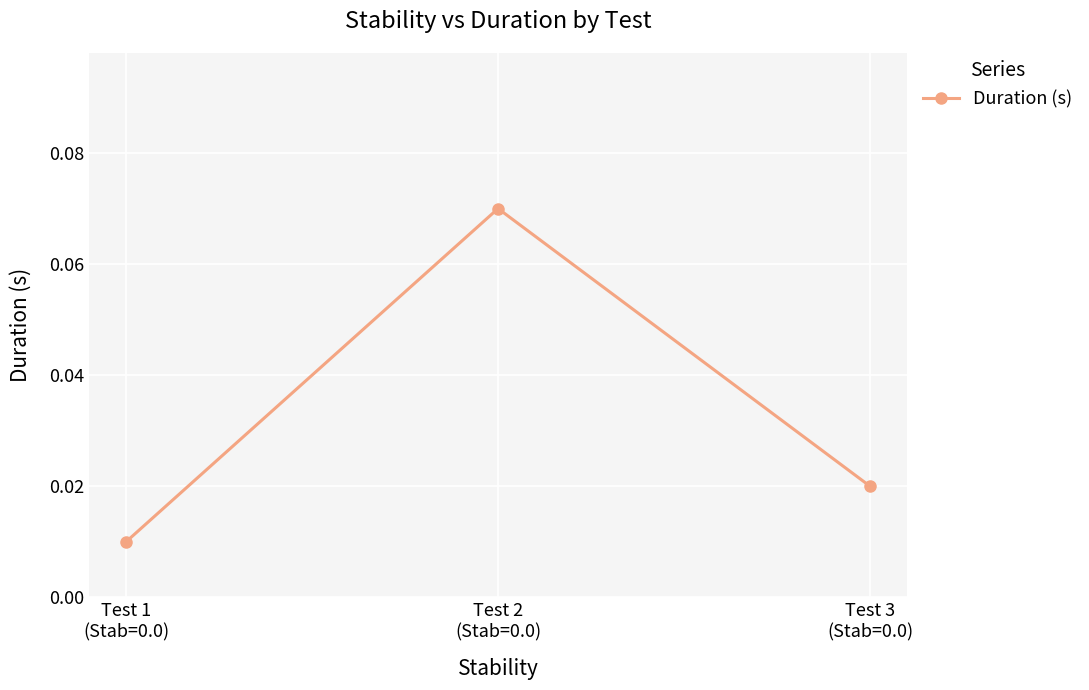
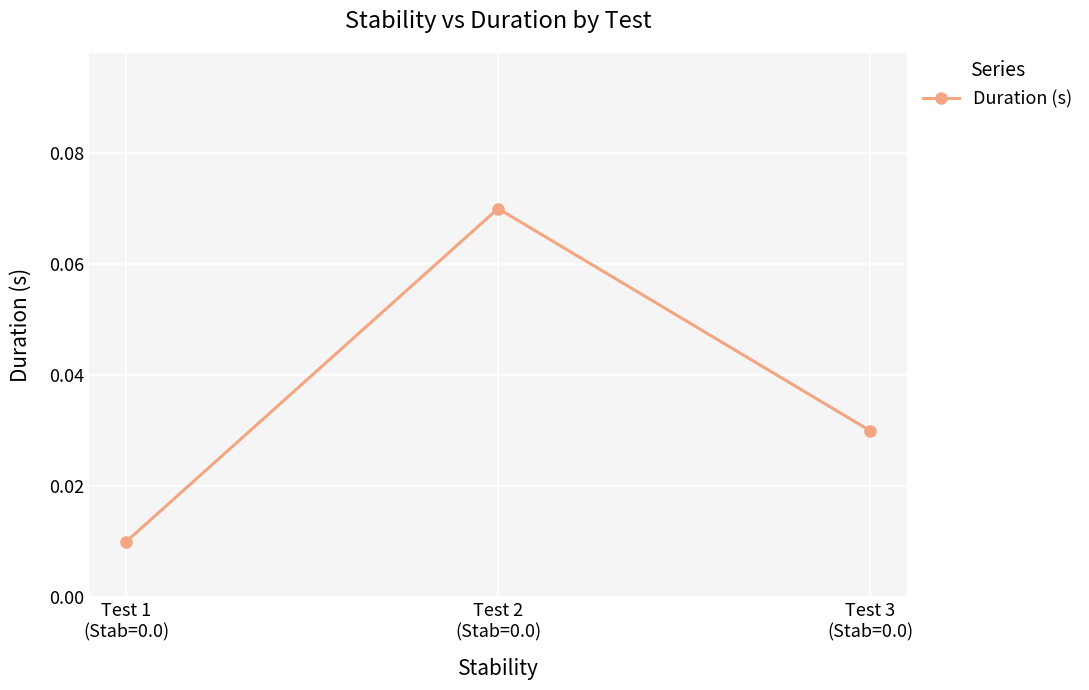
  {
    "Test 1 (Stab=0.0)": 0.01,
    "Test 2 (Stab=0.0)": 0.07,
-   "Test 3 (Stab=0.0)": 0.02
+   "Test 3 (Stab=0.0)": 0.03
  }
